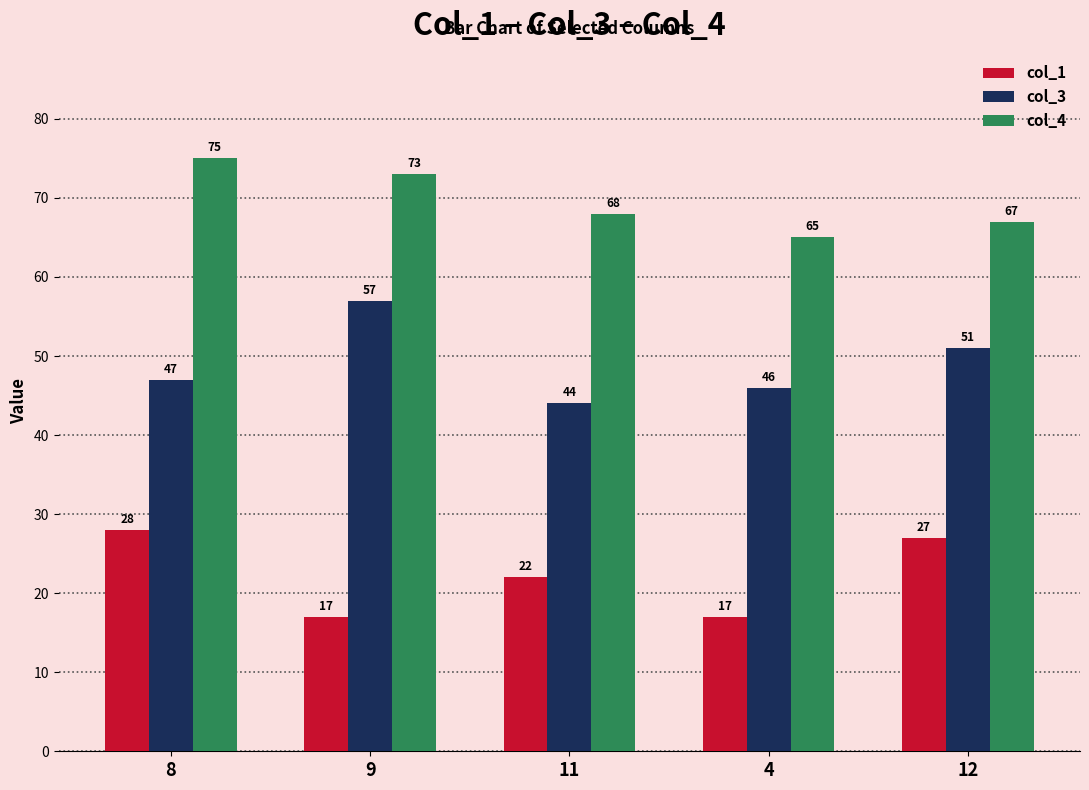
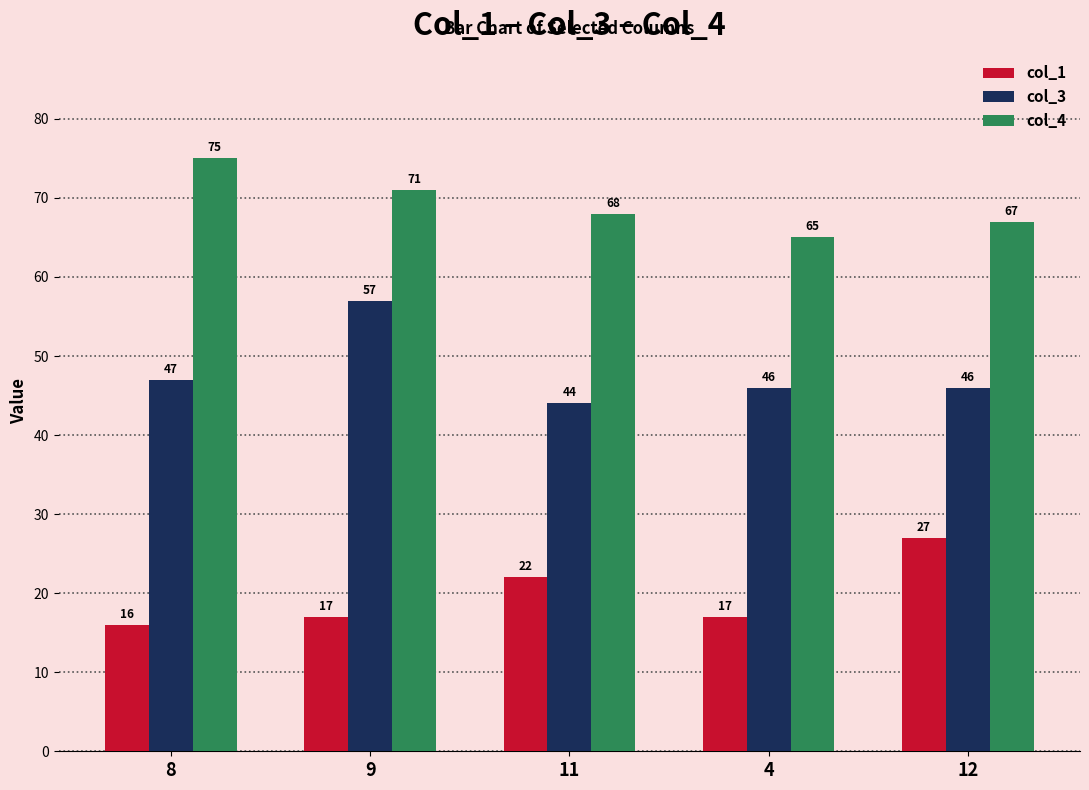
  {
    "col_1": {
-     "8": 28,
+     "8": 16,
      "9": 17,
      "11": 22,
      "4": 17,
      "12": 27
    },
    "col_3": {
      "8": 47,
      "9": 57,
      "11": 44,
      "4": 46,
-     "12": 51
+     "12": 46
    },
    "col_4": {
      "8": 75,
-     "9": 73,
+     "9": 71,
      "11": 68,
      "4": 65,
      "12": 67
    }
  }
